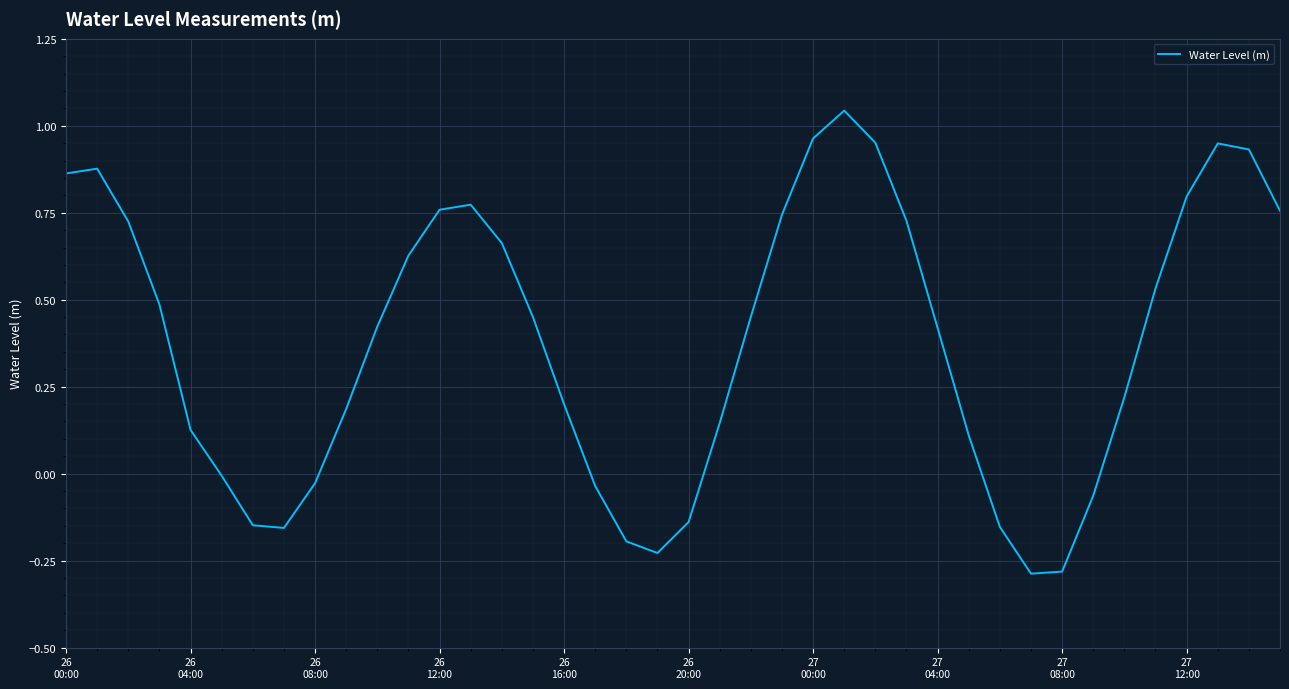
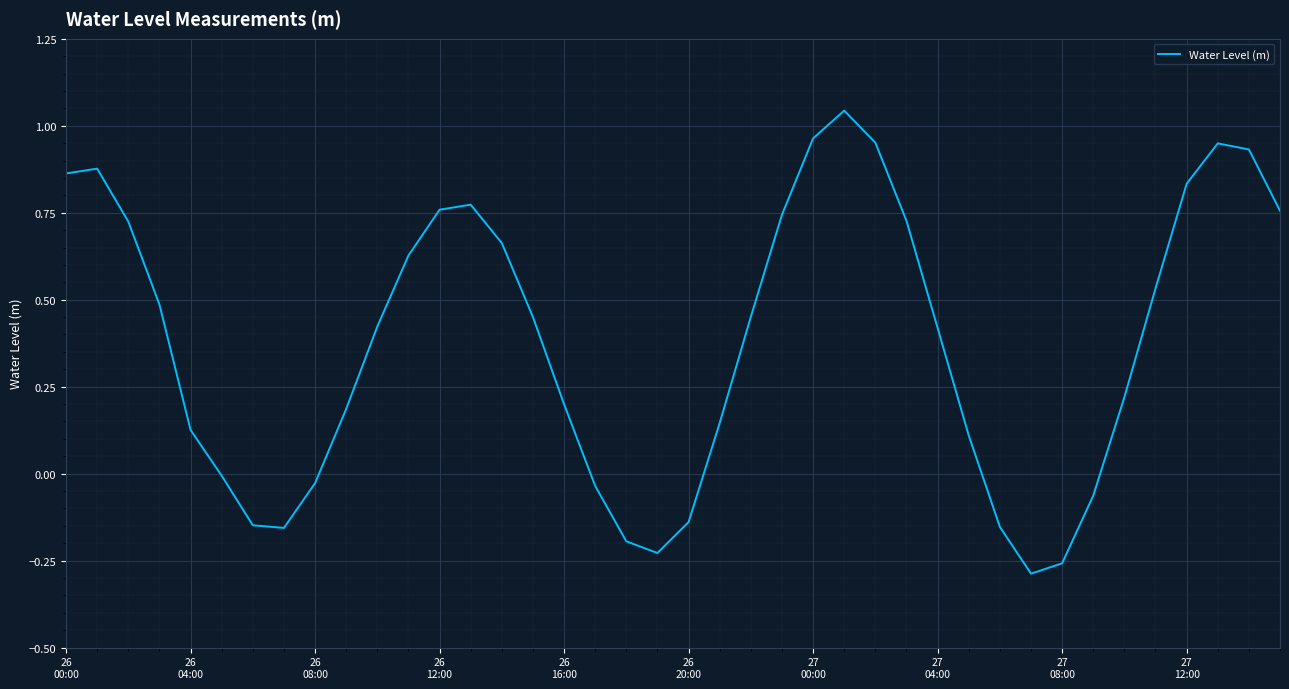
  {
    "26 00:00": 0.86,
    "26 04:00": 0.13,
    "26 08:00": -0.03,
    "26 12:00": 0.76,
    "26 16:00": 0.20,
    "26 20:00": -0.14,
    "27 00:00": 0.96,
    "27 04:00": 0.42,
-   "27 08:00": -0.28,
-   "27 12:00": 0.80
+   "27 08:00": -0.26,
+   "27 12:00": 0.83
  }
